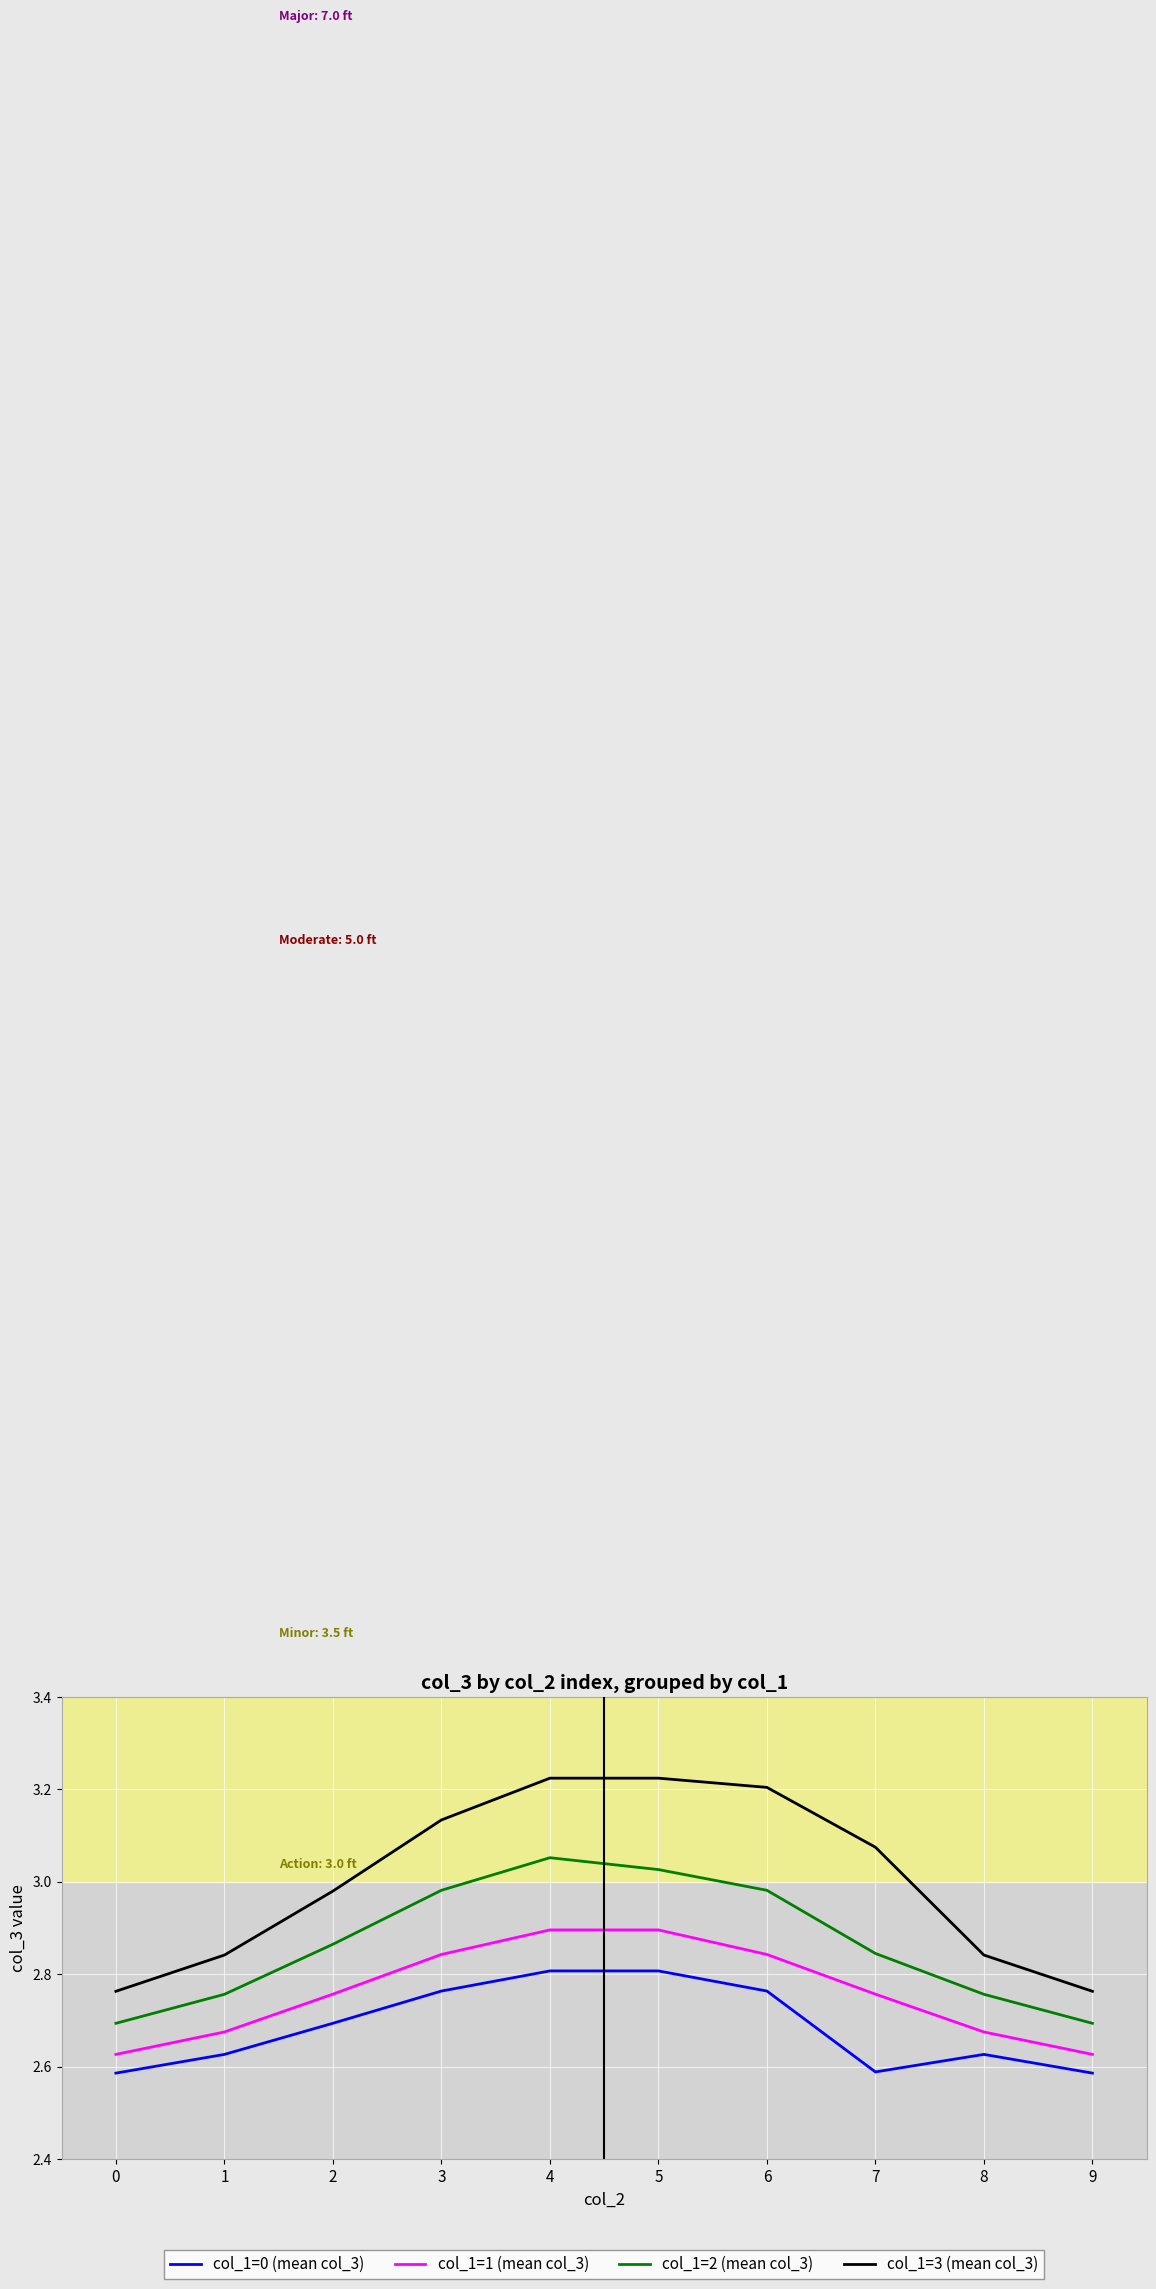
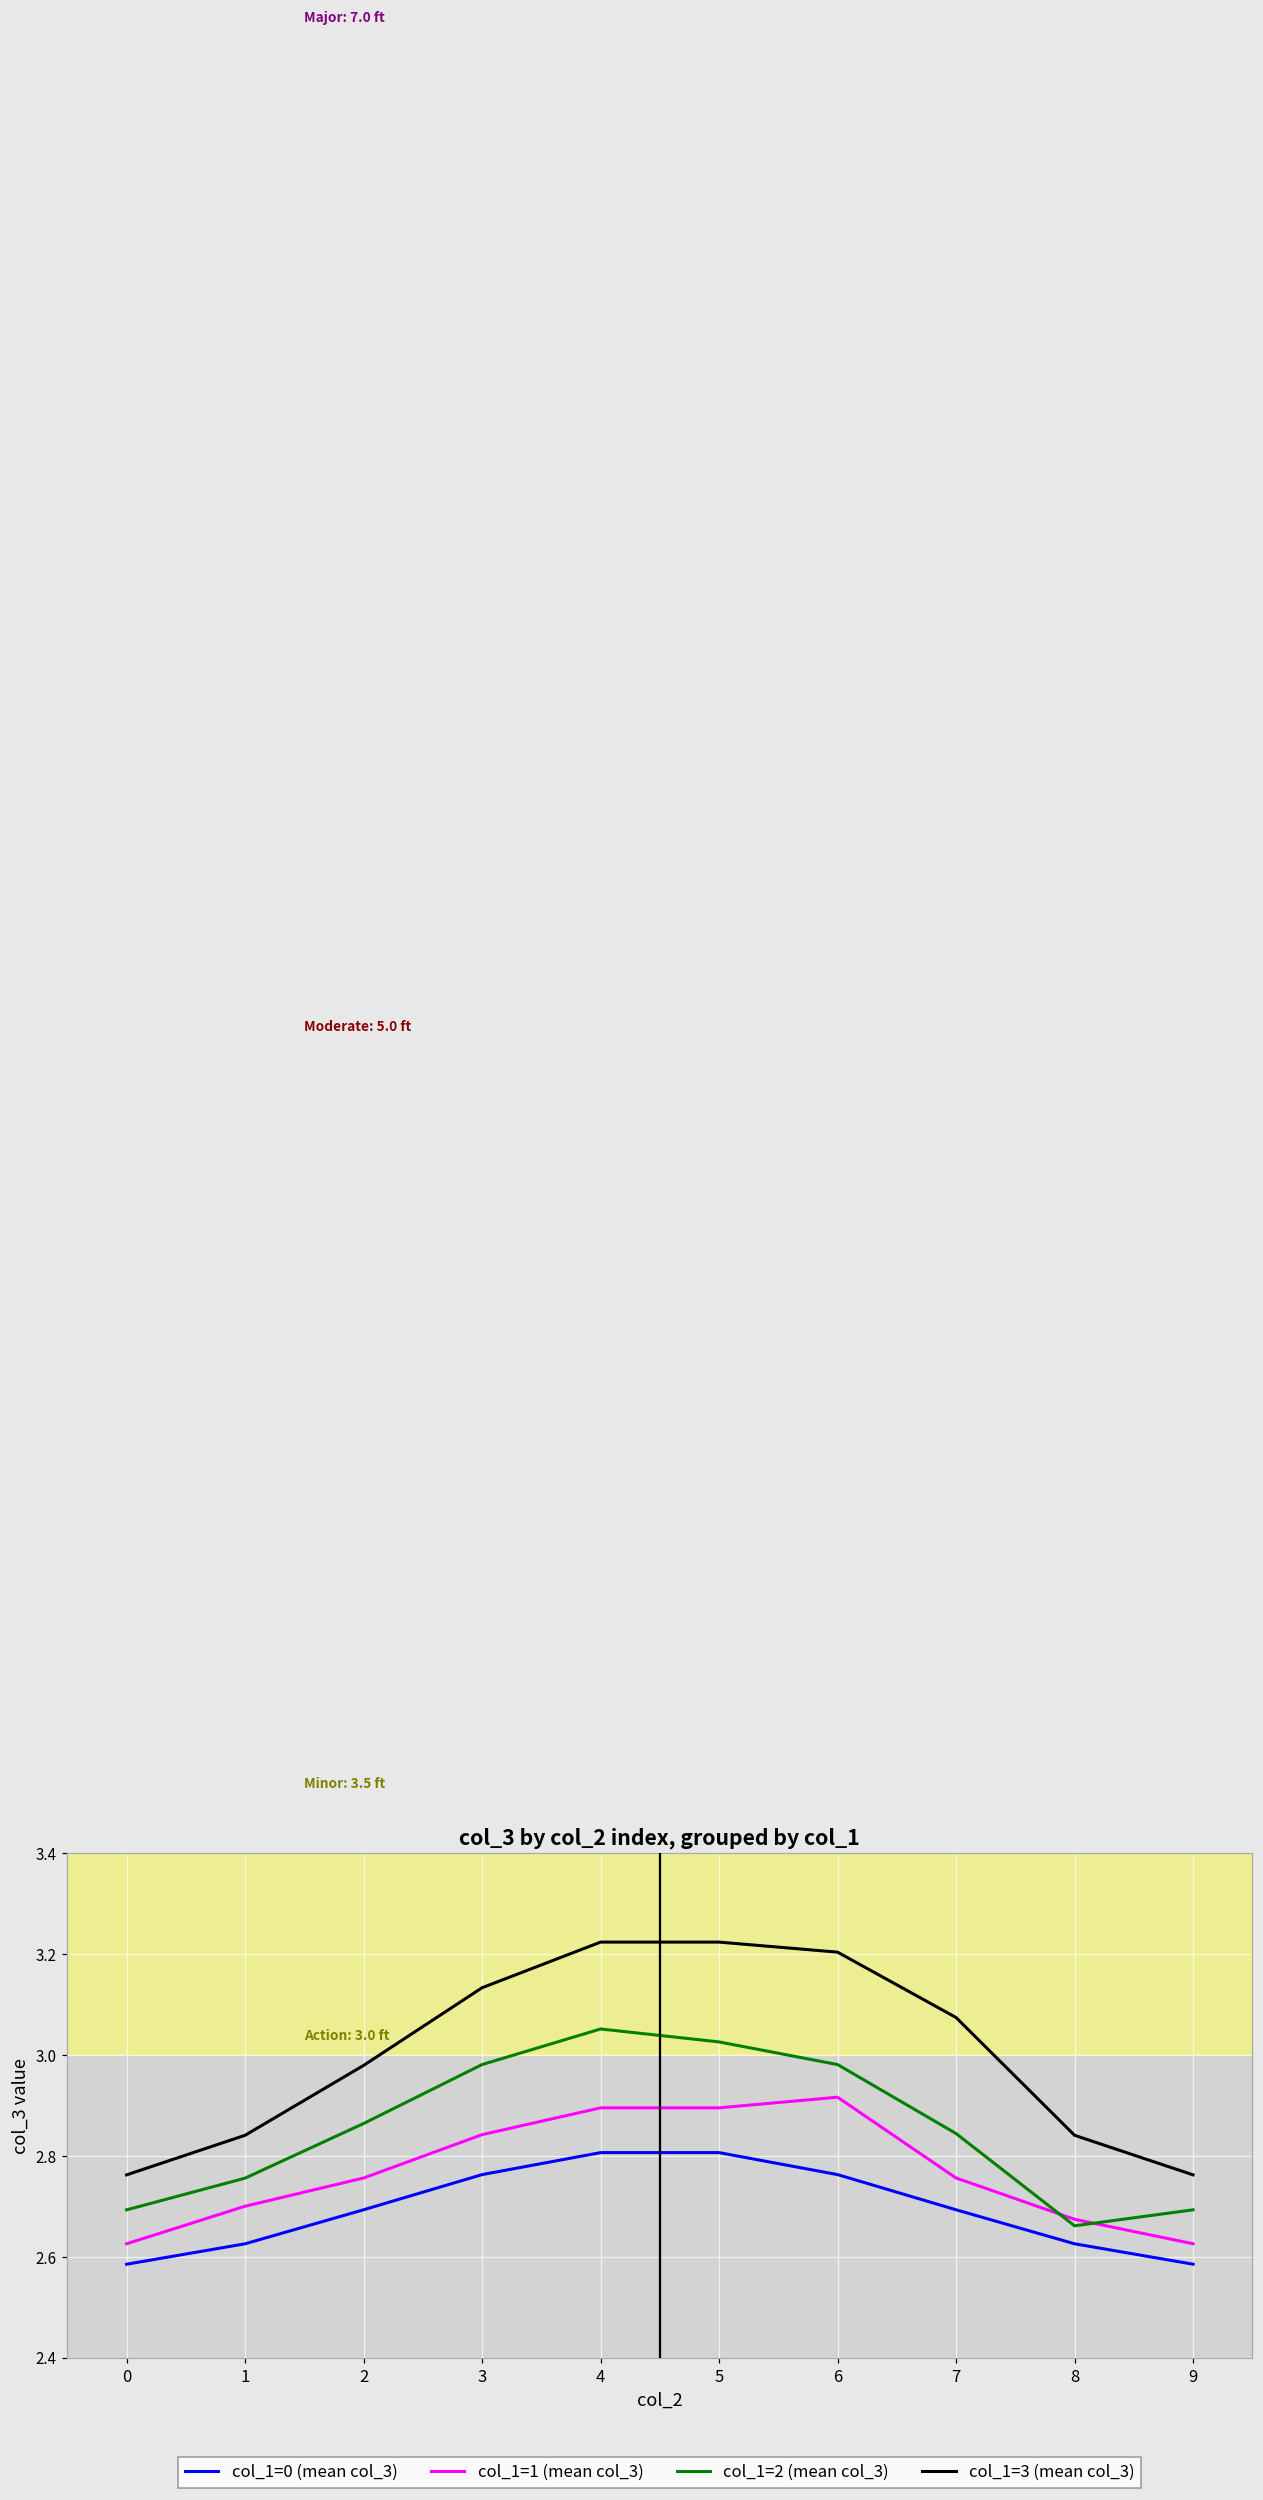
  {
    "col_1=0 (mean col_3)": {
      "0": 2.59,
      "1": 2.63,
      "2": 2.69,
      "3": 2.76,
      "4": 2.81,
      "5": 2.81,
      "6": 2.76,
-     "7": 2.59,
+     "7": 2.69,
      "8": 2.63,
      "9": 2.59
    },
    "col_1=1 (mean col_3)": {
      "0": 2.63,
-     "1": 2.67,
+     "1": 2.70,
      "2": 2.76,
      "3": 2.84,
      "4": 2.90,
      "5": 2.90,
-     "6": 2.84,
+     "6": 2.92,
      "7": 2.76,
      "8": 2.67,
      "9": 2.63
    },
    "col_1=2 (mean col_3)": {
      "0": 2.69,
      "1": 2.76,
      "2": 2.86,
      "3": 2.98,
      "4": 3.05,
      "5": 3.03,
      "6": 2.98,
      "7": 2.84,
-     "8": 2.76,
+     "8": 2.66,
      "9": 2.69
    },
    "col_1=3 (mean col_3)": {
      "2": 3.0
    }
  }
